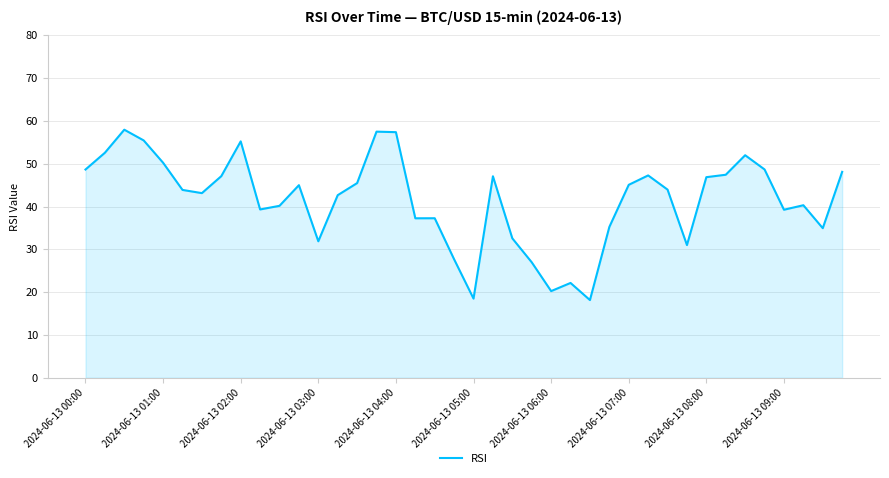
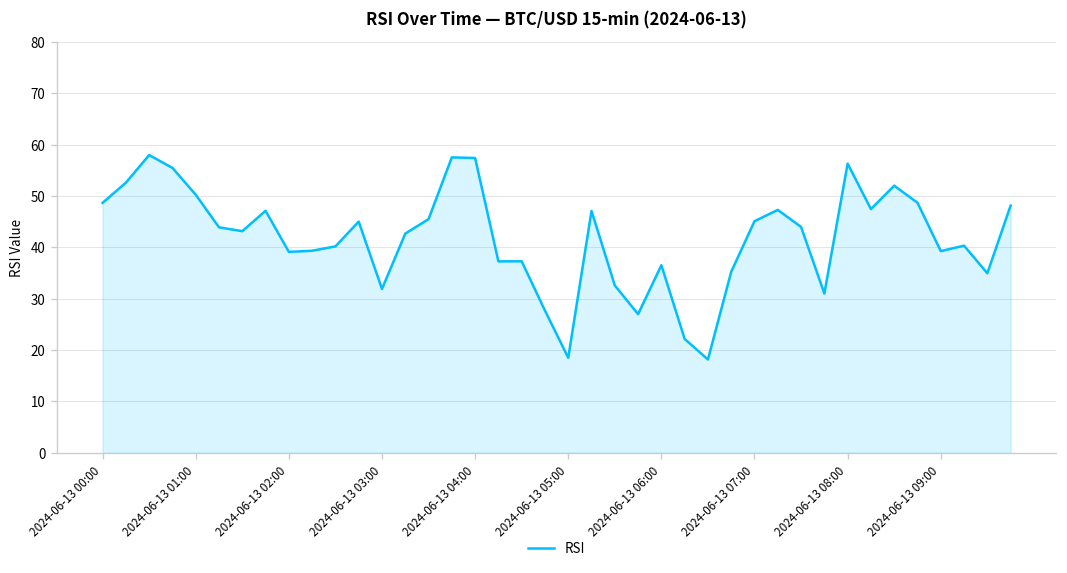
  {
    "2024-06-13 00:00": 49,
    "2024-06-13 01:00": 50,
-   "2024-06-13 02:00": 55,
+   "2024-06-13 02:00": 39,
    "2024-06-13 03:00": 32,
    "2024-06-13 04:00": 57,
    "2024-06-13 05:00": 18,
-   "2024-06-13 06:00": 20,
+   "2024-06-13 06:00": 37,
    "2024-06-13 07:00": 45,
-   "2024-06-13 08:00": 47,
+   "2024-06-13 08:00": 56,
    "2024-06-13 09:00": 39
  }
